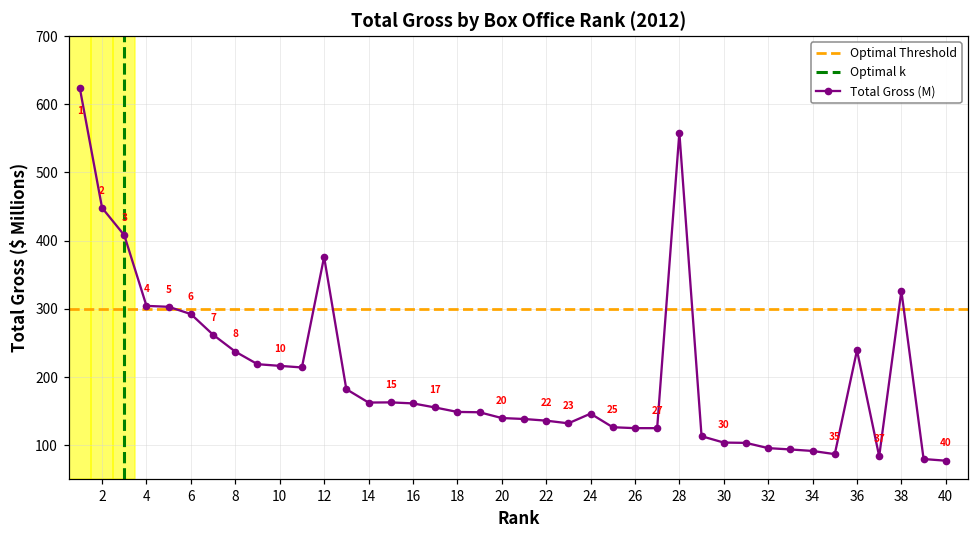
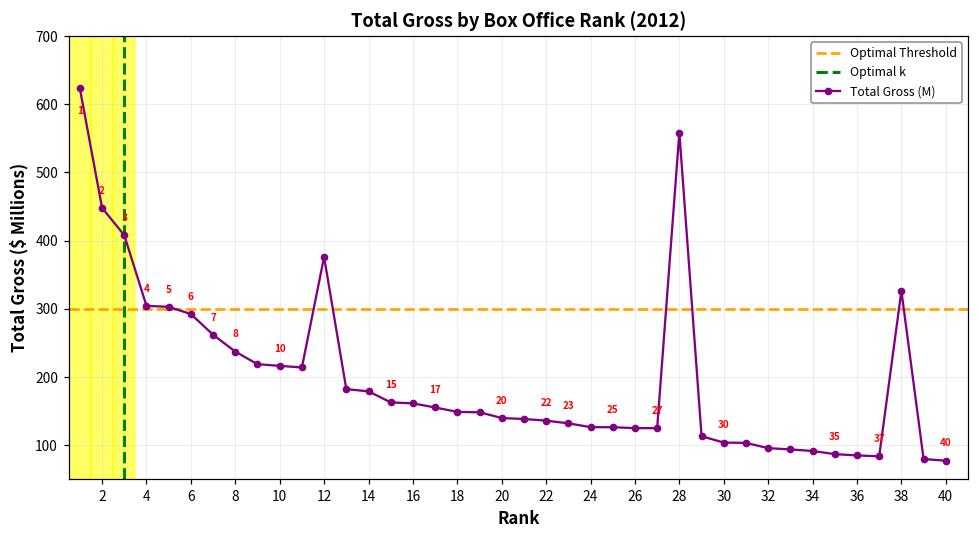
  {
    "12": 380,
-   "14": 160,
+   "14": 180,
    "16": 160,
    "18": 150,
-   "24": 150,
+   "24": 130,
    "26": 130,
    "28": 560,
    "32": 100,
    "34": 90,
-   "36": 240,
+   "36": 90,
    "38": 330
  }
